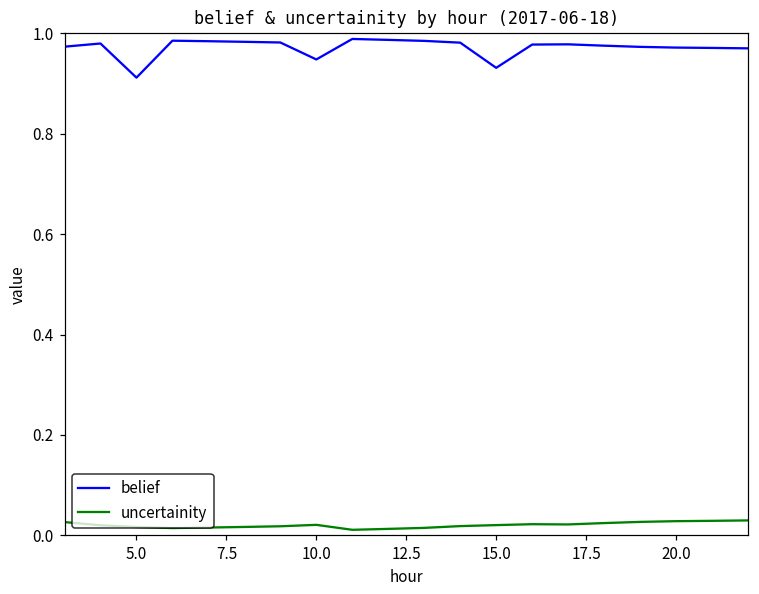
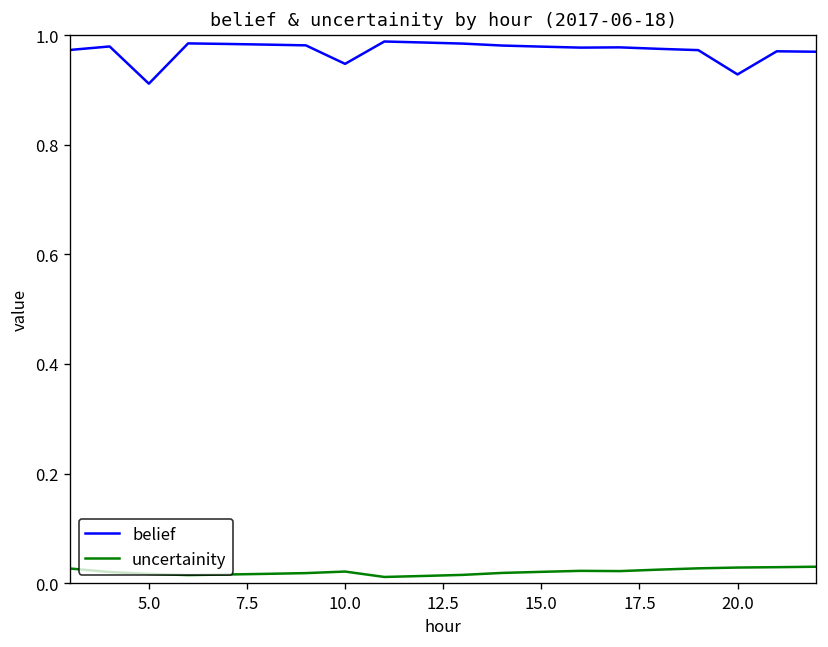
  {
    "belief": {
      "5.0": 0.91,
      "10.0": 0.95,
-     "15.0": 0.93,
-     "20.0": 0.97
+     "15.0": 0.98,
+     "20.0": 0.93
    },
    "uncertainity": {
      "10.0": 0.02,
      "15.0": 0.02,
      "20.0": 0.03
    }
  }
